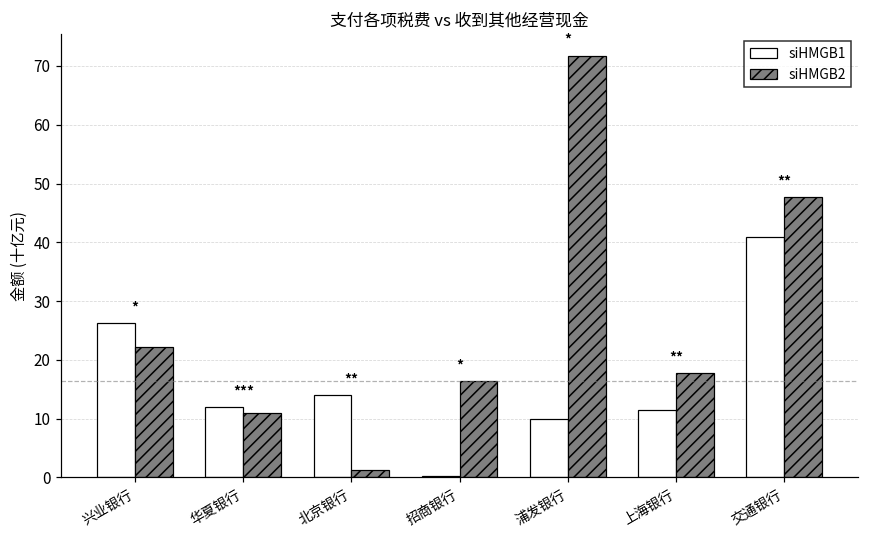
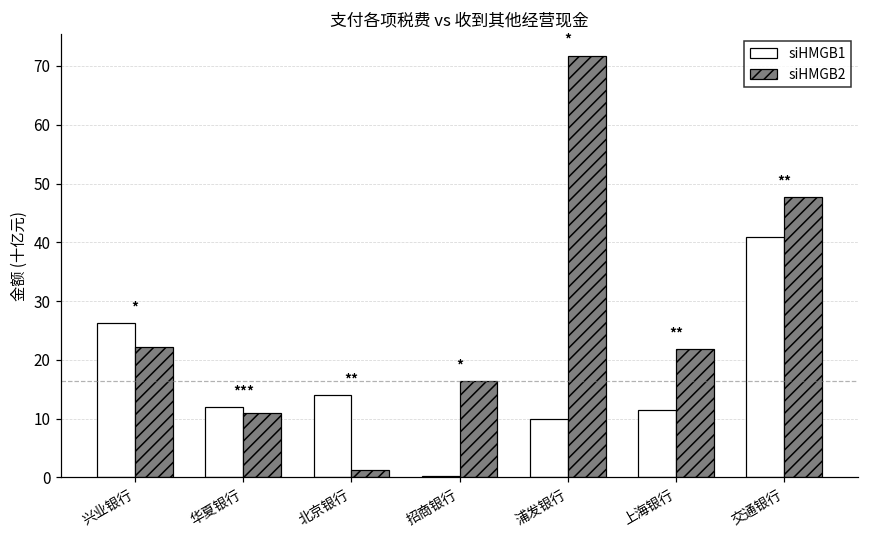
  {
    "siHMGB1": {
      "兴业银行": 26,
      "华夏银行": 12,
      "北京银行": 14,
      "浦发银行": 10,
      "上海银行": 11,
      "交通银行": 41
    },
    "siHMGB2": {
      "兴业银行": 22,
      "华夏银行": 11,
      "北京银行": 1,
      "招商银行": 16,
      "浦发银行": 72,
-     "上海银行": 18,
+     "上海银行": 22,
      "交通银行": 48
    }
  }
